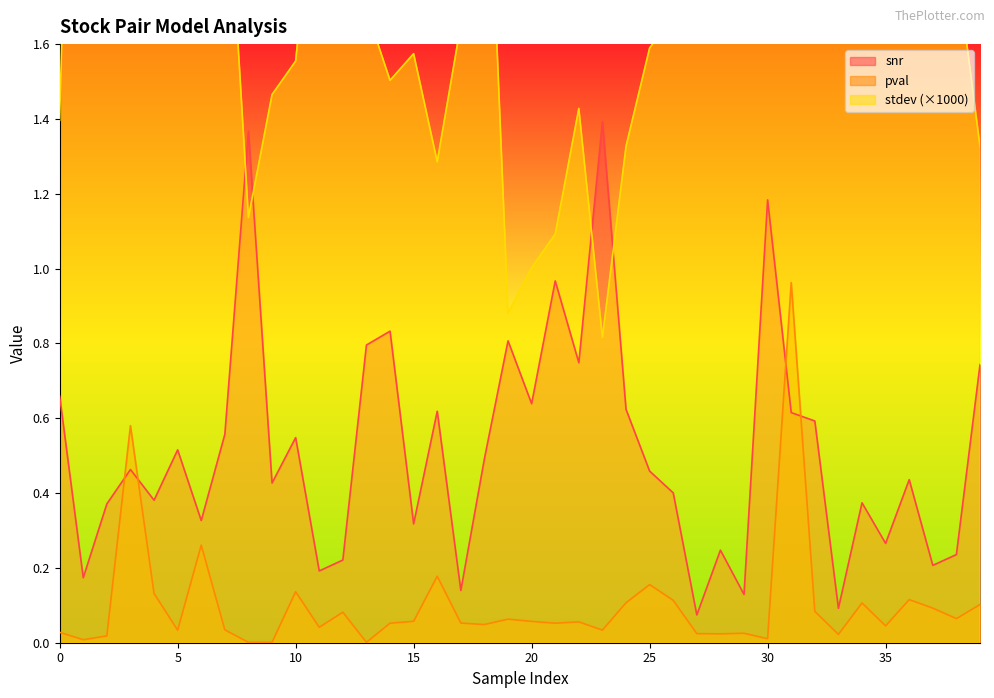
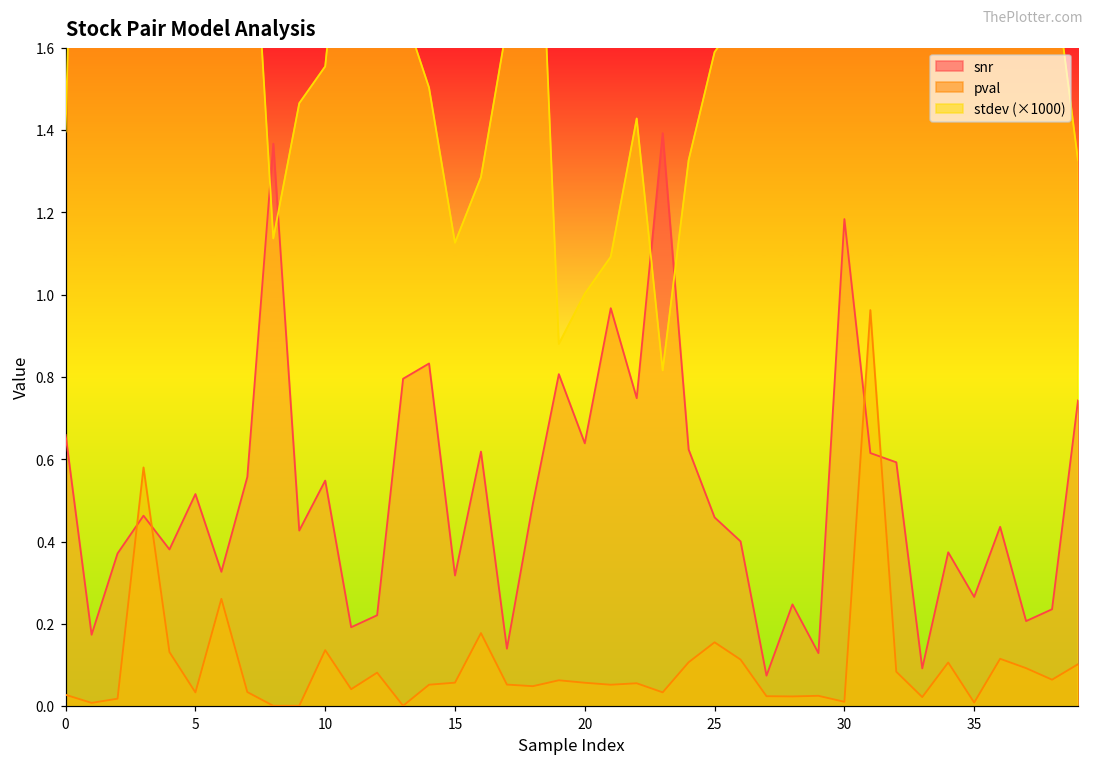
  {
    "snr": {
      "0": 0.66,
      "5": 0.52,
      "10": 0.55,
      "15": 0.32,
      "20": 0.64,
      "25": 0.46,
      "30": 1.18,
      "35": 0.27
    },
    "pval": {
      "0": 0.03,
      "5": 0.03,
      "10": 0.14,
      "15": 0.06,
      "20": 0.06,
      "25": 0.16,
      "30": 0.01,
-     "35": 0.04
+     "35": 0.01
    },
    "stdev (×1000)": {
      "0": 1.40,
      "10": 1.55,
-     "15": 1.57,
+     "15": 1.13,
      "20": 1.00,
      "25": 1.59
    }
  }
